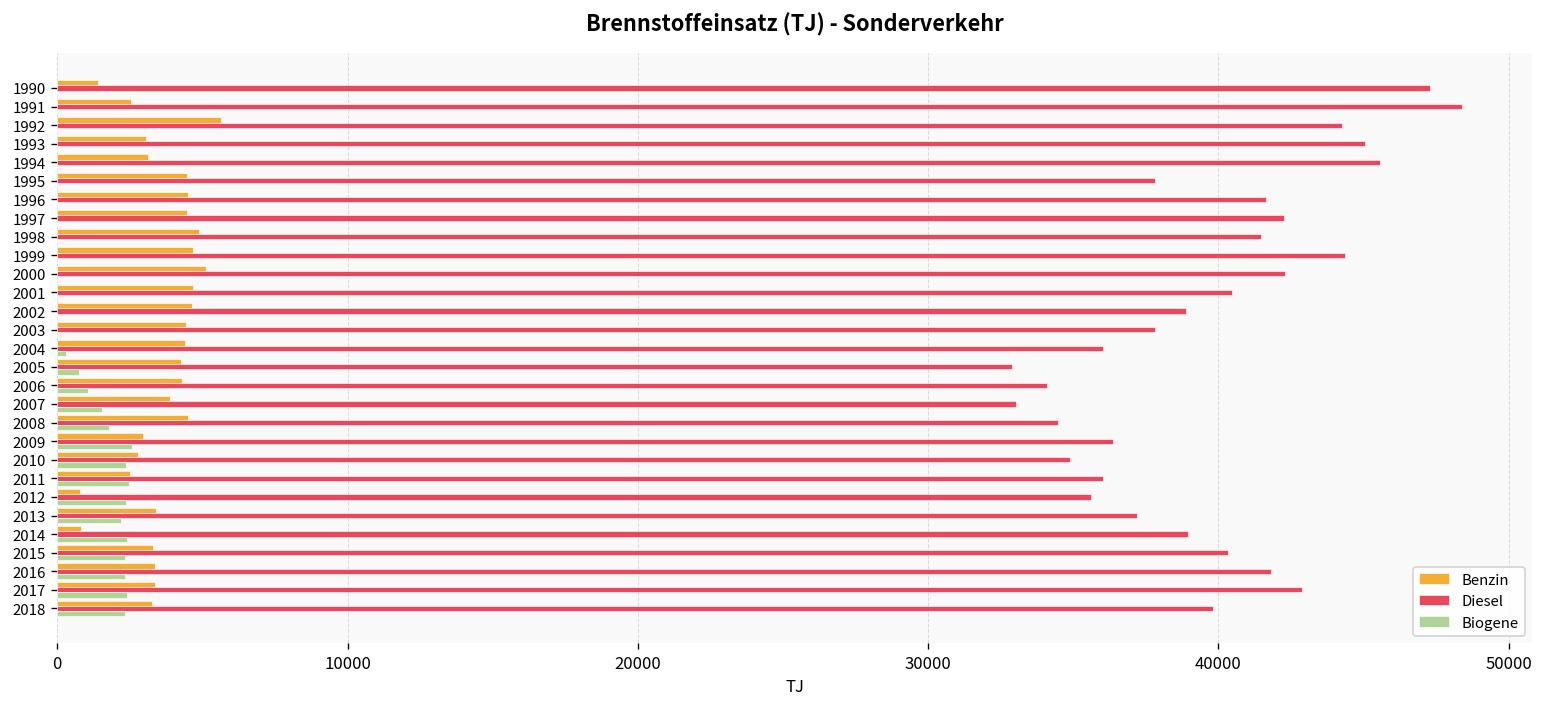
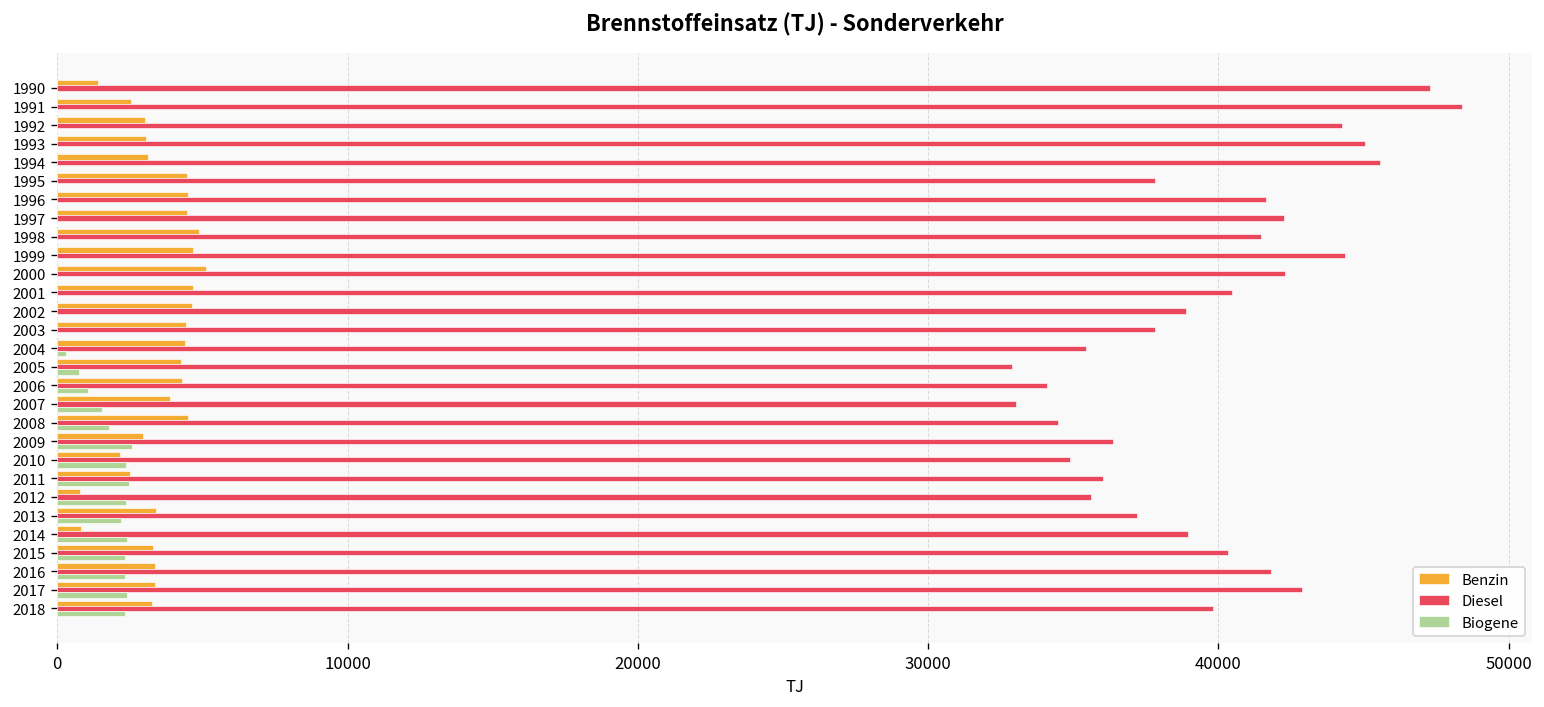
  {
    "Benzin": {
      "1990": 1400,
      "1991": 2500,
-     "1992": 5600,
+     "1992": 3000,
      "1993": 3100,
      "1994": 3100,
      "1995": 4500,
      "1996": 4500,
      "1997": 4500,
      "1998": 4900,
      "1999": 4700,
      "2000": 5100,
      "2001": 4700,
      "2002": 4700,
      "2003": 4400,
      "2004": 4400,
      "2005": 4300,
      "2006": 4300,
      "2007": 3900,
      "2008": 4500,
      "2009": 2900,
-     "2010": 2800,
+     "2010": 2200,
      "2011": 2500,
      "2012": 800,
      "2013": 3400,
      "2014": 800,
      "2015": 3300,
      "2016": 3400,
      "2017": 3400,
      "2018": 3300
    },
    "Diesel": {
      "1990": 47300,
      "1991": 48400,
      "1992": 44300,
      "1993": 45100,
      "1994": 45600,
      "1995": 37800,
      "1996": 41600,
      "1997": 42300,
      "1998": 41500,
      "1999": 44400,
      "2000": 42300,
      "2001": 40500,
      "2002": 38900,
      "2003": 37800,
-     "2004": 36000,
+     "2004": 35400,
      "2005": 32900,
      "2006": 34100,
      "2007": 33000,
      "2008": 34500,
      "2009": 36400,
      "2010": 34900,
      "2011": 36000,
      "2012": 35600,
      "2013": 37200,
      "2014": 39000,
      "2015": 40300,
      "2016": 41800,
      "2017": 42900,
      "2018": 39800
    },
    "Biogene": {
      "1990": 0,
      "1991": 0,
      "1992": 0,
      "1993": 0,
      "1994": 0,
      "1995": 0,
      "1996": 0,
      "1997": 0,
      "1998": 0,
      "1999": 0,
      "2000": 0,
      "2001": 0,
      "2002": 0,
      "2003": 0,
      "2004": 300,
      "2005": 700,
      "2006": 1100,
      "2007": 1500,
      "2008": 1800,
      "2009": 2600,
      "2010": 2400,
      "2011": 2500,
      "2012": 2400,
      "2013": 2200,
      "2014": 2400,
      "2015": 2300,
      "2016": 2300,
      "2017": 2400,
      "2018": 2300
    }
  }
